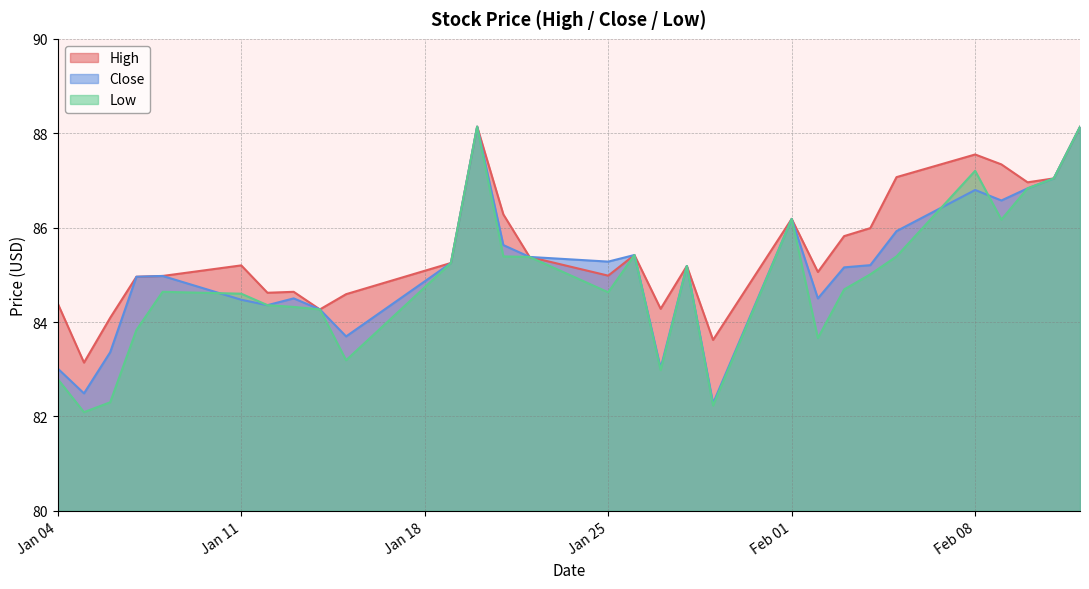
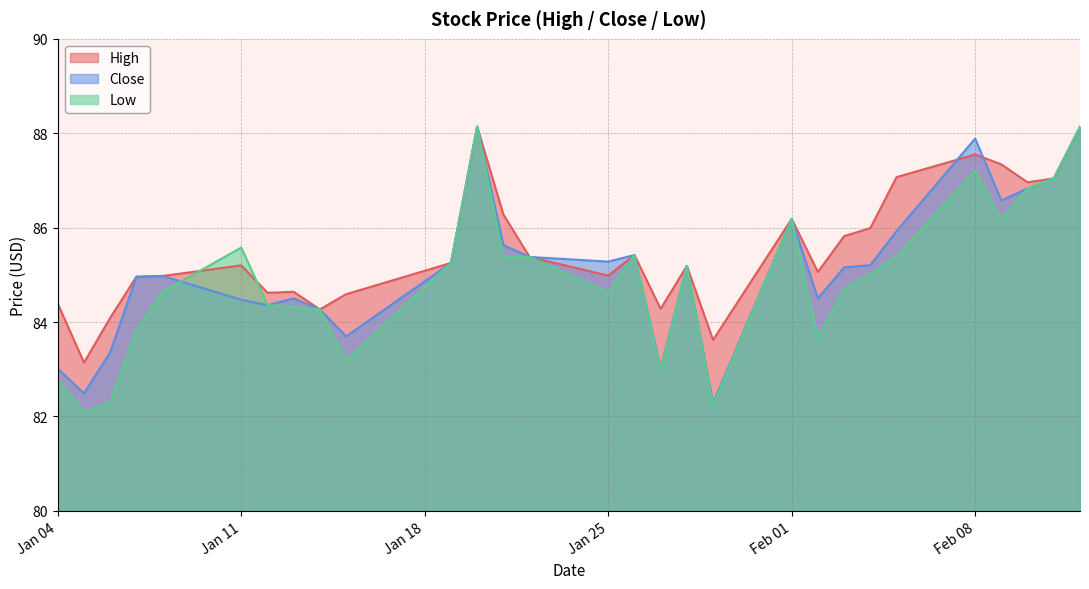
  {
    "High": {
      "Jan 04": 84.4,
      "Jan 11": 85.2,
      "Jan 25": 85.0,
      "Feb 08": 87.6
    },
    "Close": {
      "Jan 04": 83.0,
      "Jan 11": 84.5,
      "Jan 25": 85.3,
-     "Feb 08": 86.8
+     "Feb 08": 87.9
    },
    "Low": {
      "Jan 04": 82.8,
-     "Jan 11": 84.6,
+     "Jan 11": 85.6,
      "Jan 25": 84.6,
      "Feb 08": 87.2
    }
  }
